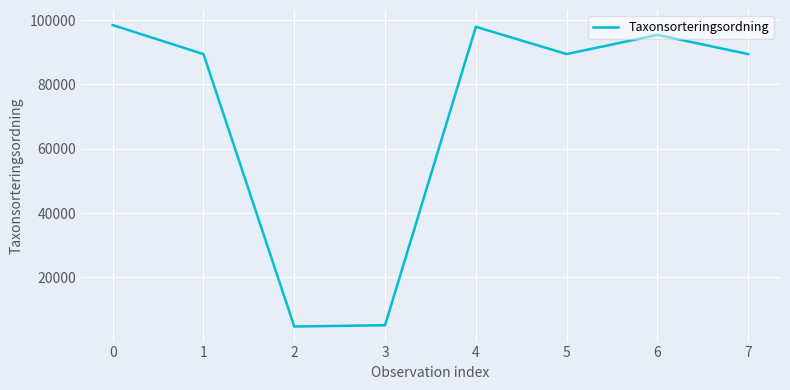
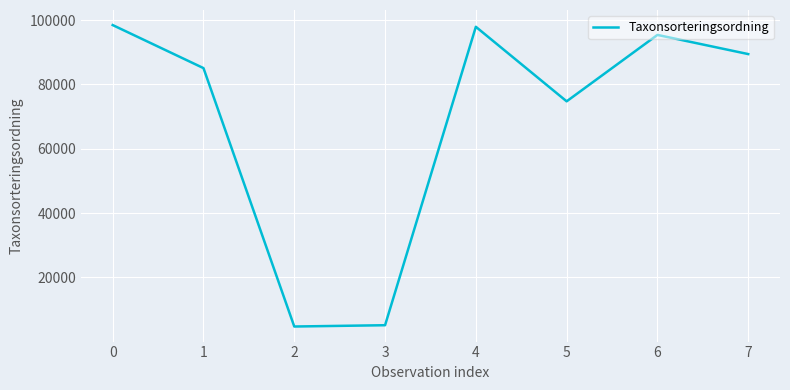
  {
    "0": 98000,
-   "1": 89000,
+   "1": 85000,
    "2": 5000,
    "3": 5000,
    "4": 98000,
-   "5": 89000,
+   "5": 75000,
    "7": 89000
  }
